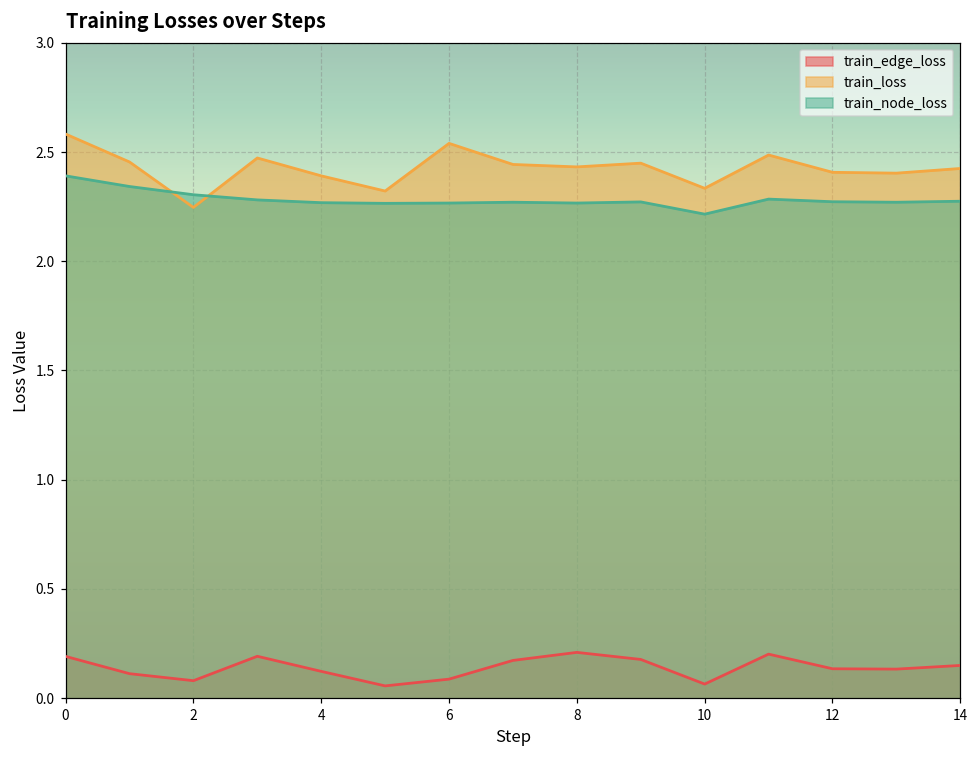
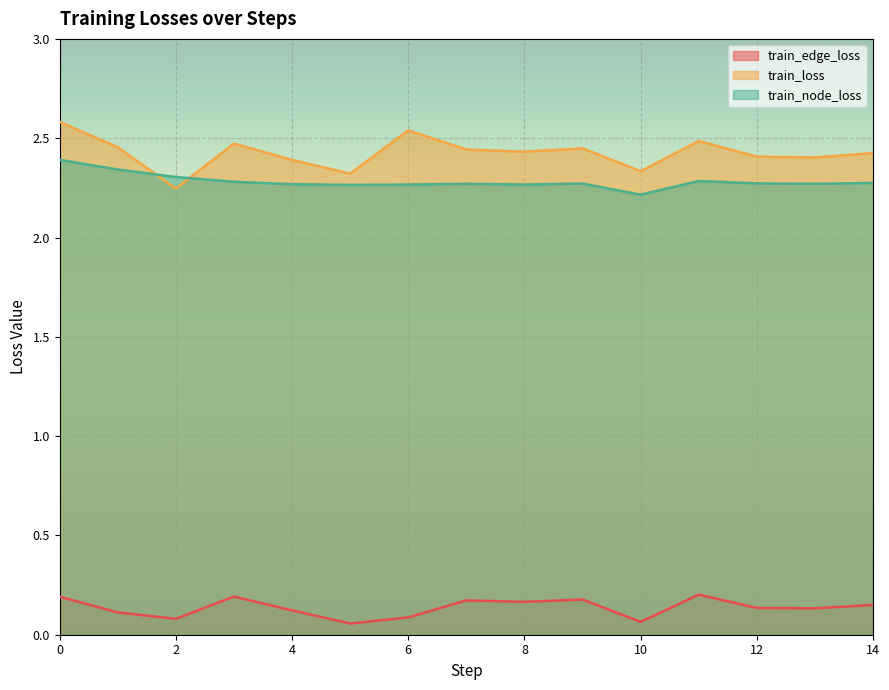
  {
    "train_edge_loss": {
      "0": 0.19,
      "2": 0.08,
      "4": 0.12,
      "6": 0.09,
-     "8": 0.21,
+     "8": 0.17,
      "10": 0.06,
      "12": 0.13,
      "14": 0.15
    },
    "train_loss": {
      "0": 2.58,
      "2": 2.25,
      "4": 2.39,
      "6": 2.54,
      "8": 2.43,
      "10": 2.33,
      "12": 2.41,
      "14": 2.42
    },
    "train_node_loss": {
      "0": 2.39,
      "2": 2.30,
      "4": 2.27,
      "6": 2.27,
      "8": 2.27,
      "10": 2.22,
      "12": 2.27,
      "14": 2.27
    }
  }
